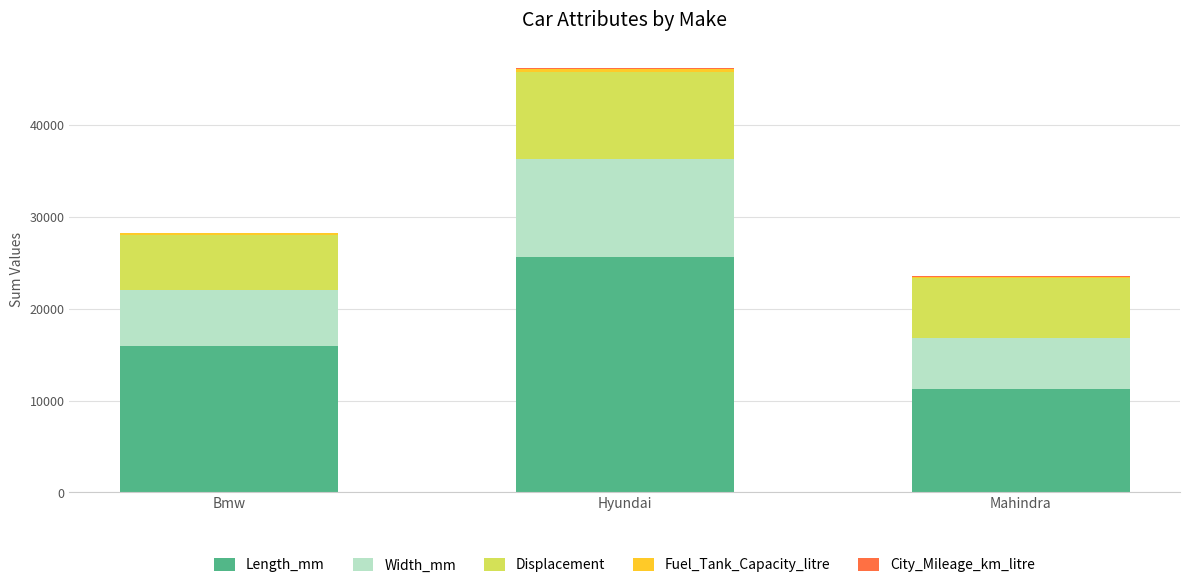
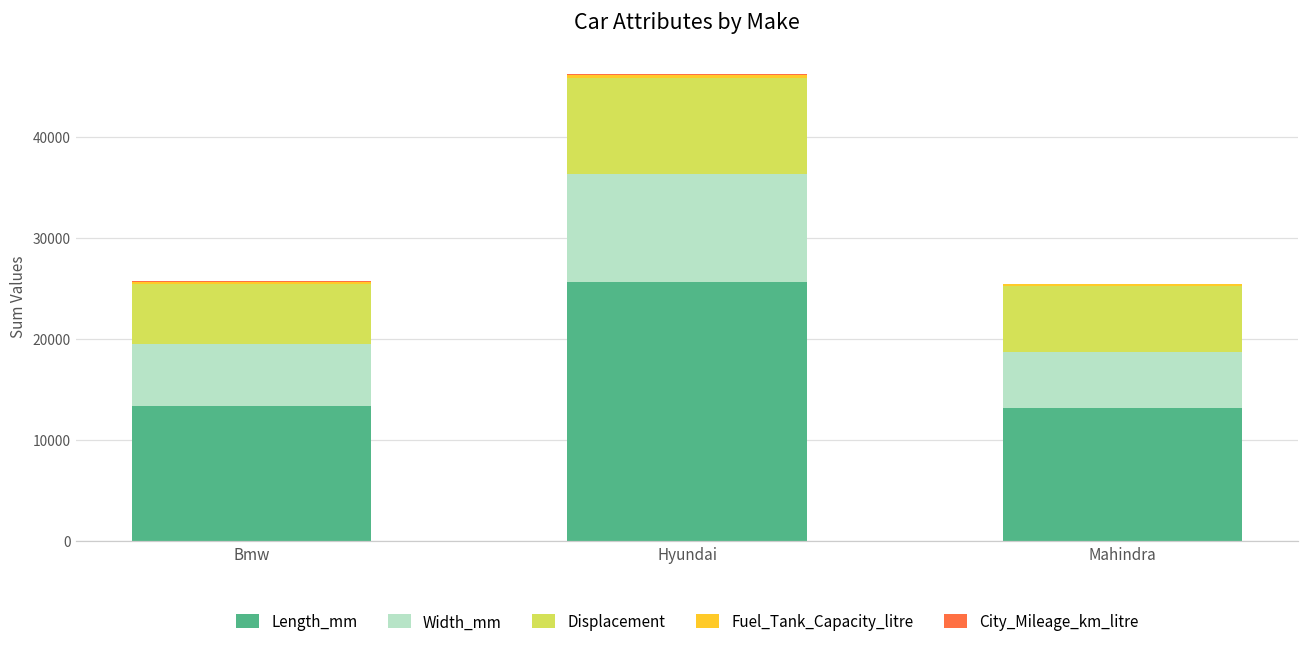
  {
    "Length_mm": {
-     "Bmw": 16000,
+     "Bmw": 13000,
      "Hyundai": 26000,
-     "Mahindra": 11000
+     "Mahindra": 13000
    },
    "Width_mm": {
      "Bmw": 6000,
      "Hyundai": 11000,
      "Mahindra": 6000
    },
    "Displacement": {
      "Bmw": 6000,
      "Hyundai": 9000,
      "Mahindra": 7000
    },
    "Fuel_Tank_Capacity_litre": {
      "Hyundai": 0
    }
  }
